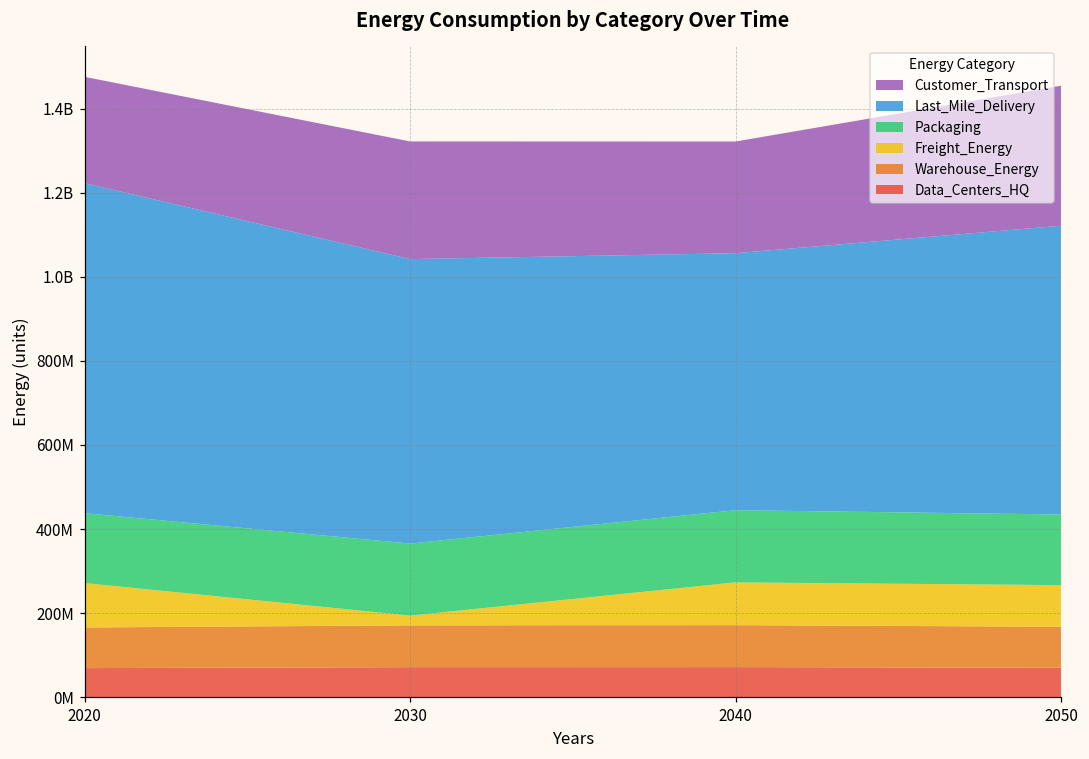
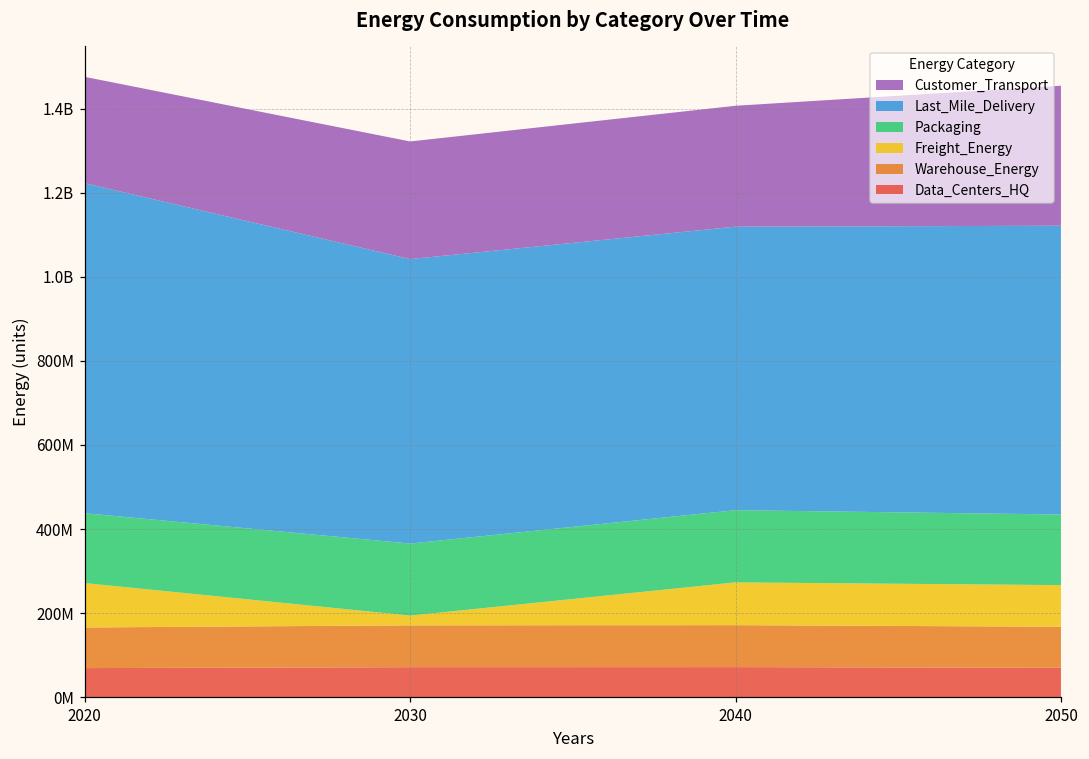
  {
    "Freight_Energy": {
      "2020": 110000000,
      "2030": 20000000,
      "2040": 100000000,
      "2050": 100000000
    },
    "Packaging": {
      "2020": 170000000,
      "2030": 170000000,
      "2040": 170000000,
      "2050": 170000000
    },
    "Last_Mile_Delivery": {
      "2020": 790000000,
      "2030": 680000000,
-     "2040": 610000000,
+     "2040": 670000000,
      "2050": 690000000
    },
    "Customer_Transport": {
      "2020": 250000000,
      "2030": 280000000,
-     "2040": 270000000,
+     "2040": 290000000,
      "2050": 330000000
    }
  }
